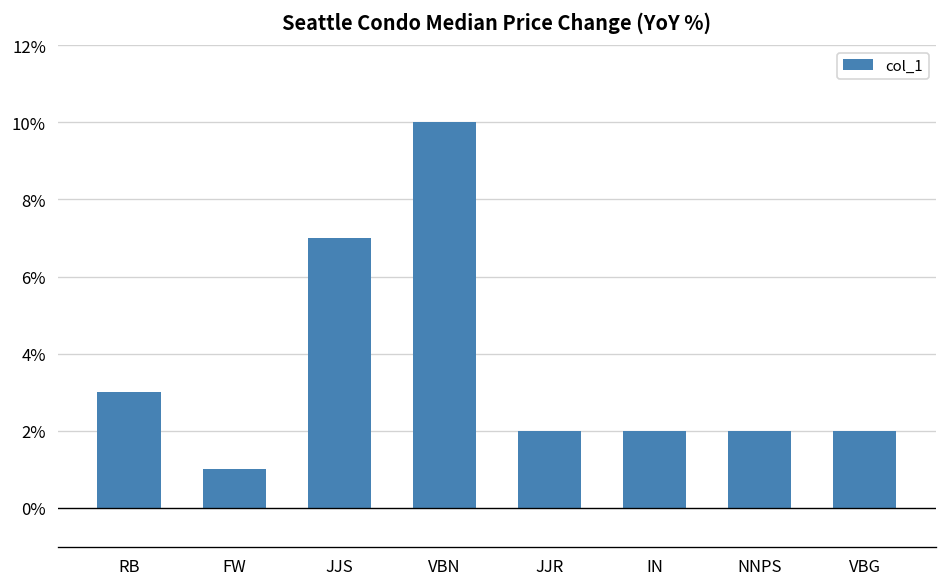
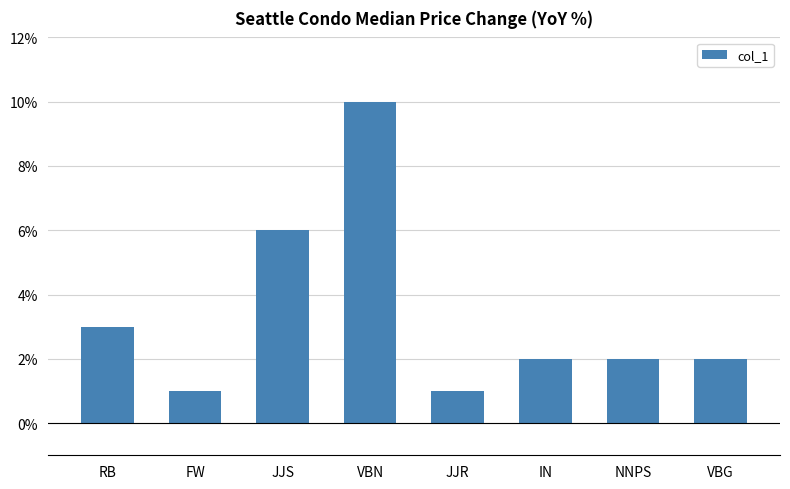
  {
    "RB": "3%",
    "FW": "1%",
-   "JJS": "7%",
+   "JJS": "6%",
    "VBN": "10%",
-   "JJR": "2%",
+   "JJR": "1%",
    "IN": "2%",
    "NNPS": "2%",
    "VBG": "2%"
  }
